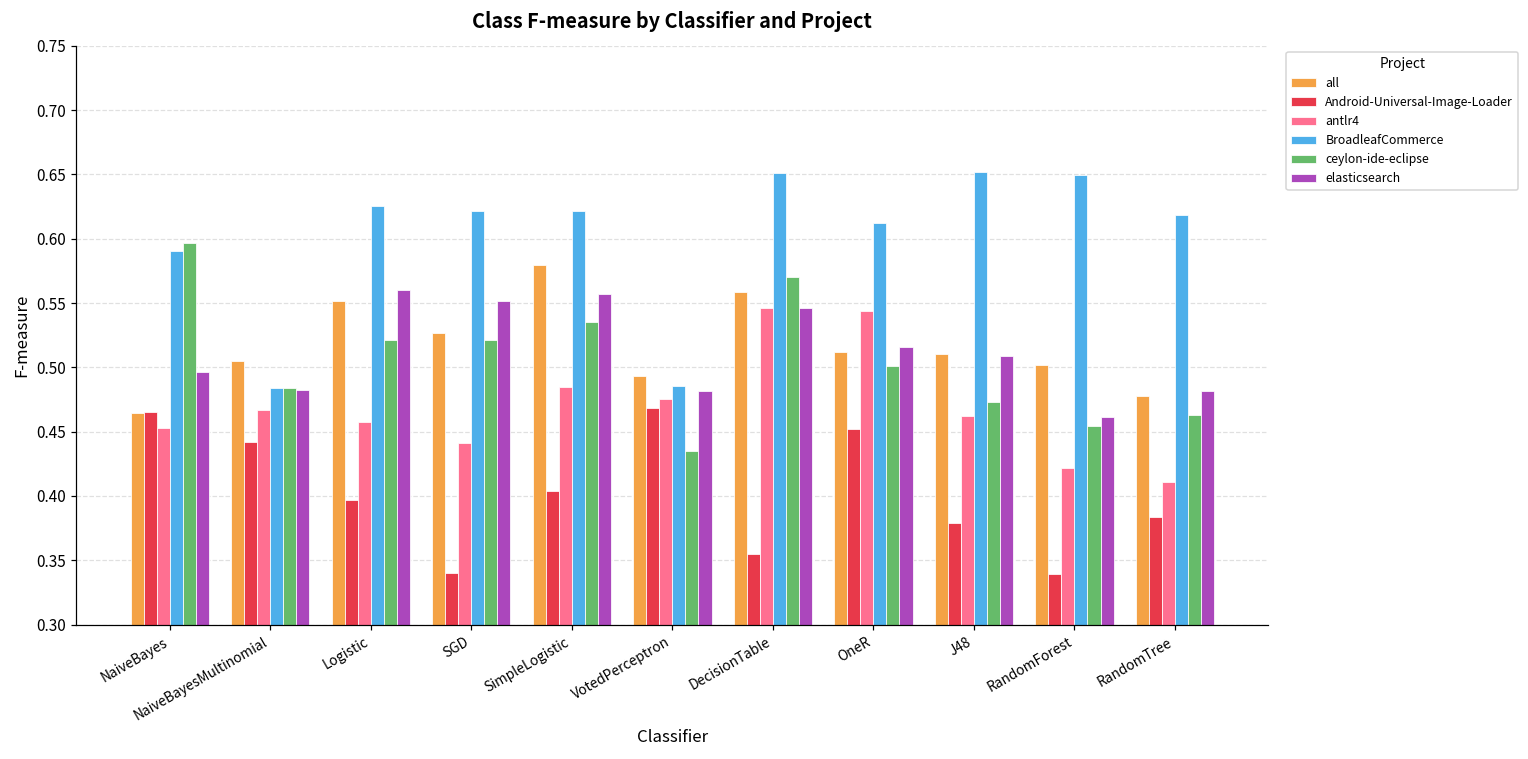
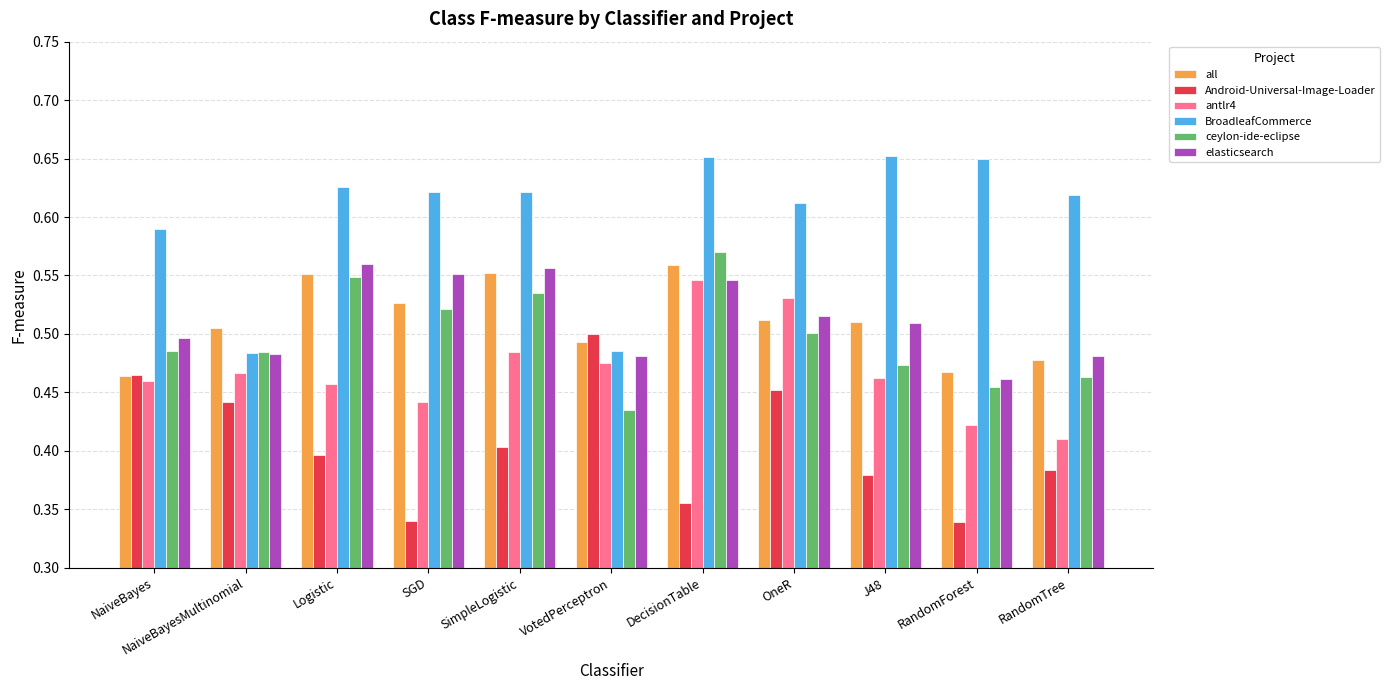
  {
    "all": {
      "NaiveBayes": 0.464,
      "NaiveBayesMultinomial": 0.505,
      "Logistic": 0.551,
      "SGD": 0.526,
-     "SimpleLogistic": 0.579,
+     "SimpleLogistic": 0.552,
      "VotedPerceptron": 0.493,
      "DecisionTable": 0.559,
      "OneR": 0.512,
      "J48": 0.510,
-     "RandomForest": 0.502,
+     "RandomForest": 0.468,
      "RandomTree": 0.478
    },
    "Android-Universal-Image-Loader": {
      "NaiveBayes": 0.465,
      "NaiveBayesMultinomial": 0.442,
      "Logistic": 0.397,
      "SGD": 0.340,
      "SimpleLogistic": 0.404,
-     "VotedPerceptron": 0.469,
+     "VotedPerceptron": 0.500,
      "DecisionTable": 0.355,
      "OneR": 0.452,
      "J48": 0.379,
      "RandomForest": 0.340,
      "RandomTree": 0.383
    },
    "antlr4": {
-     "NaiveBayes": 0.453,
+     "NaiveBayes": 0.460,
      "NaiveBayesMultinomial": 0.467,
      "Logistic": 0.457,
      "SGD": 0.442,
      "SimpleLogistic": 0.485,
      "VotedPerceptron": 0.475,
      "DecisionTable": 0.546,
-     "OneR": 0.544,
+     "OneR": 0.531,
      "J48": 0.462,
      "RandomForest": 0.422,
      "RandomTree": 0.410
    },
    "BroadleafCommerce": {
      "NaiveBayes": 0.590,
      "NaiveBayesMultinomial": 0.484,
      "Logistic": 0.625,
      "SGD": 0.622,
      "SimpleLogistic": 0.622,
      "VotedPerceptron": 0.486,
      "DecisionTable": 0.651,
      "OneR": 0.612,
      "J48": 0.652,
      "RandomForest": 0.650,
      "RandomTree": 0.619
    },
    "ceylon-ide-eclipse": {
-     "NaiveBayes": 0.596,
+     "NaiveBayes": 0.485,
      "NaiveBayesMultinomial": 0.484,
-     "Logistic": 0.521,
+     "Logistic": 0.548,
      "SGD": 0.521,
      "SimpleLogistic": 0.535,
      "VotedPerceptron": 0.435,
      "DecisionTable": 0.570,
      "OneR": 0.501,
      "J48": 0.473,
      "RandomForest": 0.454,
      "RandomTree": 0.463
    },
    "elasticsearch": {
      "NaiveBayes": 0.496,
      "NaiveBayesMultinomial": 0.483,
      "Logistic": 0.560,
      "SGD": 0.552,
      "SimpleLogistic": 0.557,
      "VotedPerceptron": 0.481,
      "DecisionTable": 0.546,
      "OneR": 0.515,
      "J48": 0.509,
      "RandomForest": 0.462,
      "RandomTree": 0.481
    }
  }
